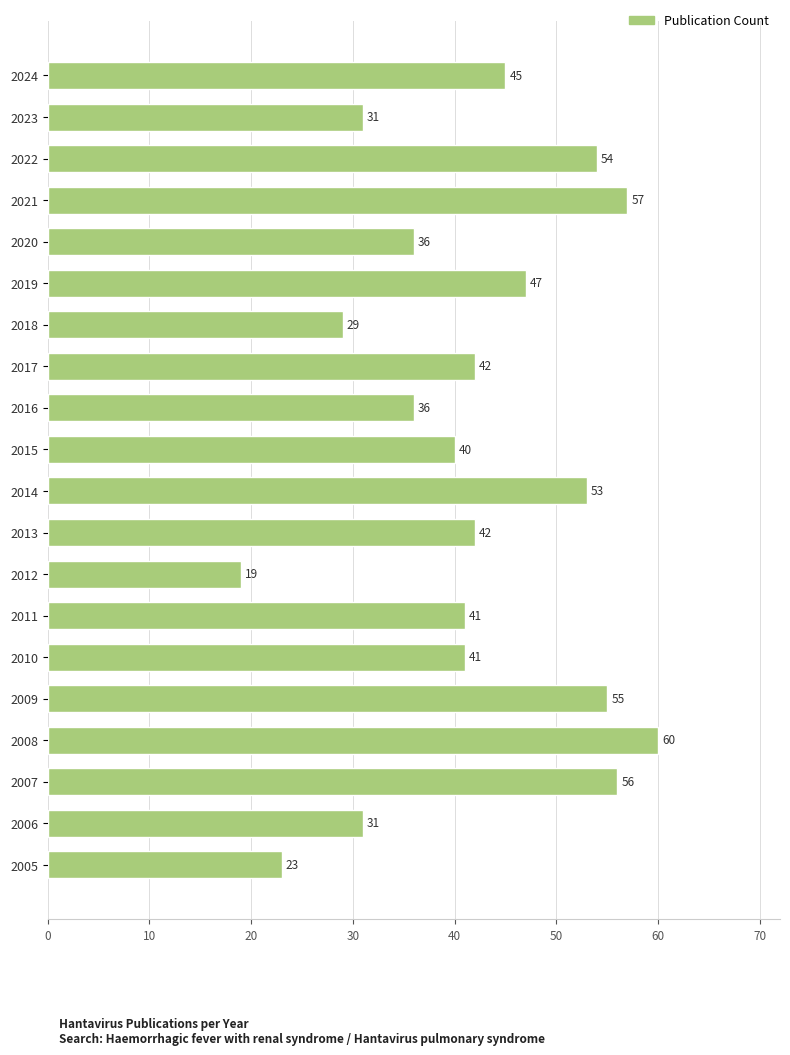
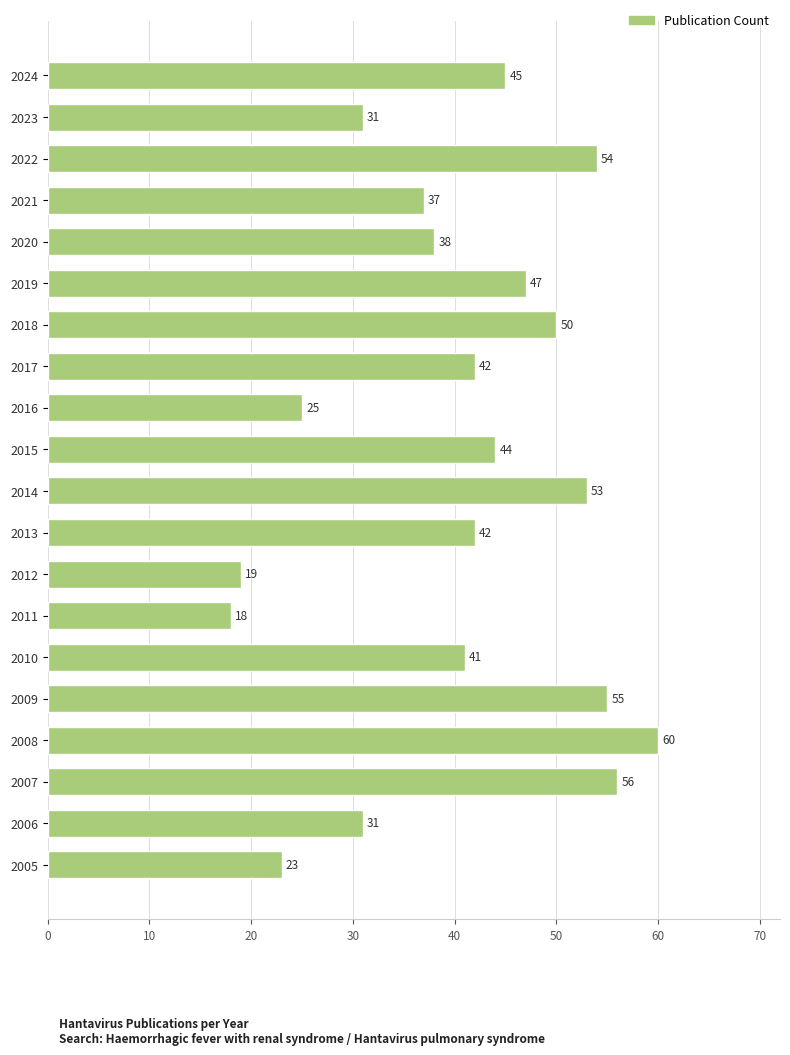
  {
    "2024": 45,
    "2023": 31,
    "2022": 54,
-   "2021": 57,
-   "2020": 36,
+   "2021": 37,
+   "2020": 38,
    "2019": 47,
-   "2018": 29,
+   "2018": 50,
    "2017": 42,
-   "2016": 36,
-   "2015": 40,
+   "2016": 25,
+   "2015": 44,
    "2014": 53,
    "2013": 42,
    "2012": 19,
-   "2011": 41,
+   "2011": 18,
    "2010": 41,
    "2009": 55,
    "2008": 60,
    "2007": 56,
    "2006": 31,
    "2005": 23
  }
